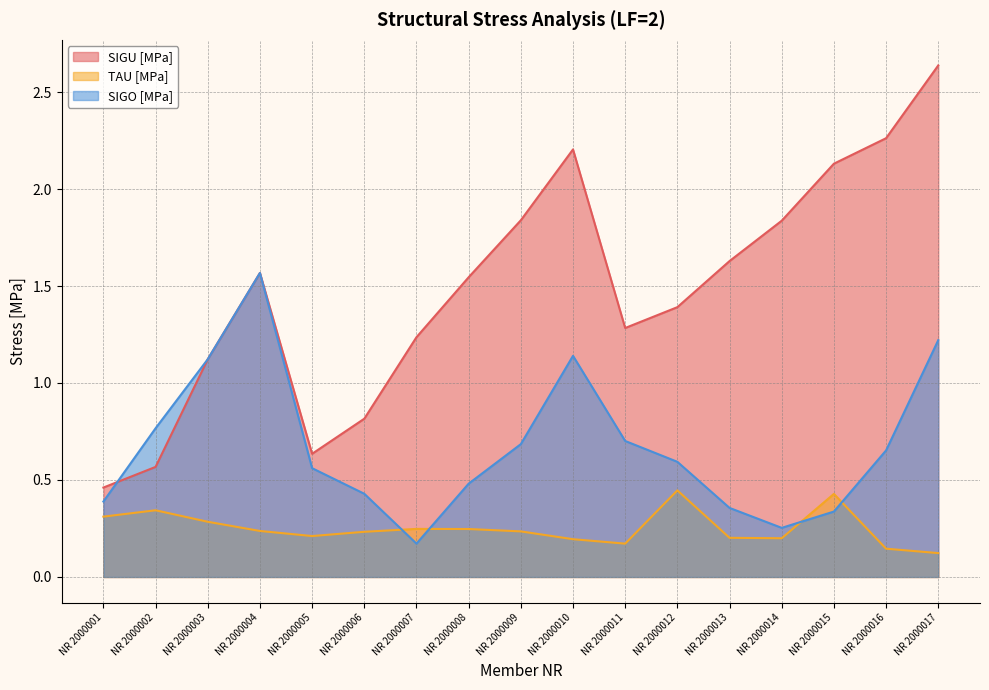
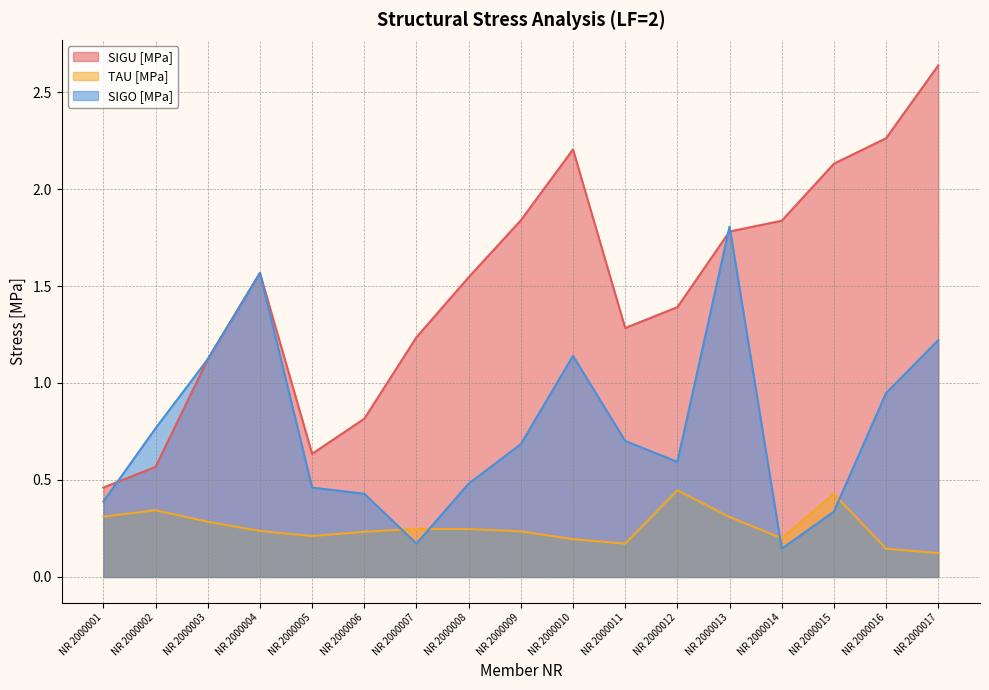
  {
    "SIGU [MPa]": {
      "NR 2000001": 0.46,
      "NR 2000002": 0.57,
      "NR 2000005": 0.64,
      "NR 2000006": 0.82,
      "NR 2000007": 1.24,
      "NR 2000008": 1.55,
      "NR 2000009": 1.84,
      "NR 2000010": 2.20,
      "NR 2000011": 1.28,
      "NR 2000012": 1.39,
-     "NR 2000013": 1.63,
+     "NR 2000013": 1.78,
      "NR 2000014": 1.84,
      "NR 2000015": 2.13,
      "NR 2000016": 2.26,
      "NR 2000017": 2.64
    },
    "TAU [MPa]": {
      "NR 2000001": 0.31,
      "NR 2000002": 0.34,
      "NR 2000003": 0.28,
      "NR 2000004": 0.24,
      "NR 2000005": 0.21,
      "NR 2000006": 0.23,
      "NR 2000007": 0.25,
      "NR 2000008": 0.25,
      "NR 2000009": 0.23,
      "NR 2000010": 0.19,
      "NR 2000011": 0.17,
      "NR 2000012": 0.45,
-     "NR 2000013": 0.20,
+     "NR 2000013": 0.31,
      "NR 2000014": 0.20,
      "NR 2000015": 0.43,
      "NR 2000016": 0.15,
      "NR 2000017": 0.12
    },
    "SIGO [MPa]": {
      "NR 2000001": 0.39,
      "NR 2000002": 0.77,
-     "NR 2000005": 0.56,
+     "NR 2000005": 0.46,
      "NR 2000006": 0.43,
      "NR 2000007": 0.17,
      "NR 2000008": 0.48,
      "NR 2000009": 0.68,
      "NR 2000010": 1.14,
      "NR 2000011": 0.70,
      "NR 2000012": 0.59,
-     "NR 2000013": 0.36,
-     "NR 2000014": 0.25,
+     "NR 2000013": 1.81,
+     "NR 2000014": 0.15,
      "NR 2000015": 0.34,
-     "NR 2000016": 0.65,
+     "NR 2000016": 0.95,
      "NR 2000017": 1.22
    }
  }
